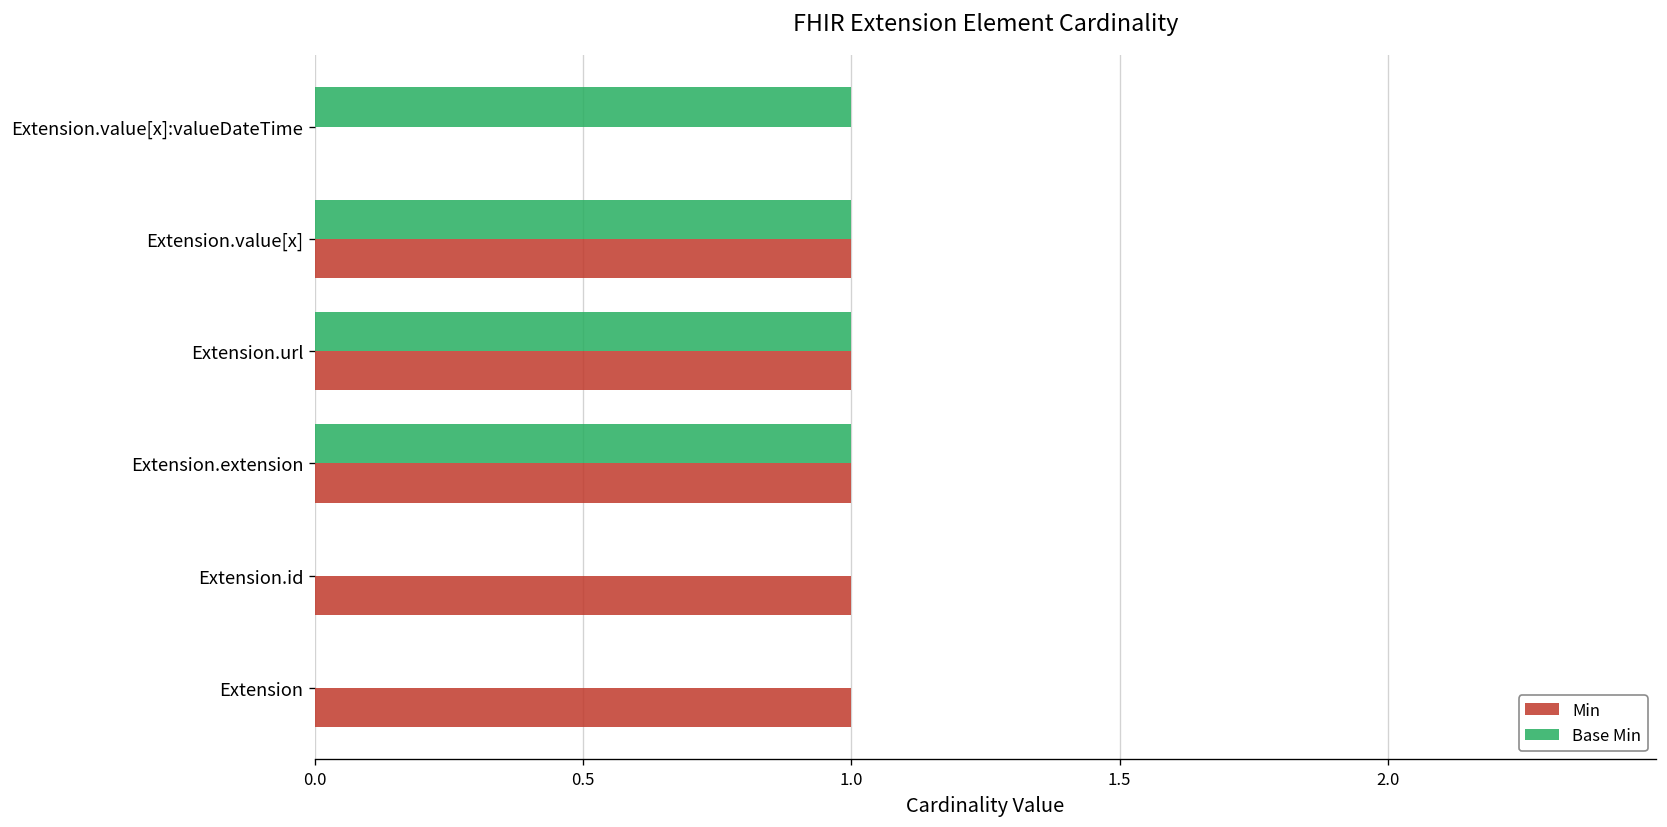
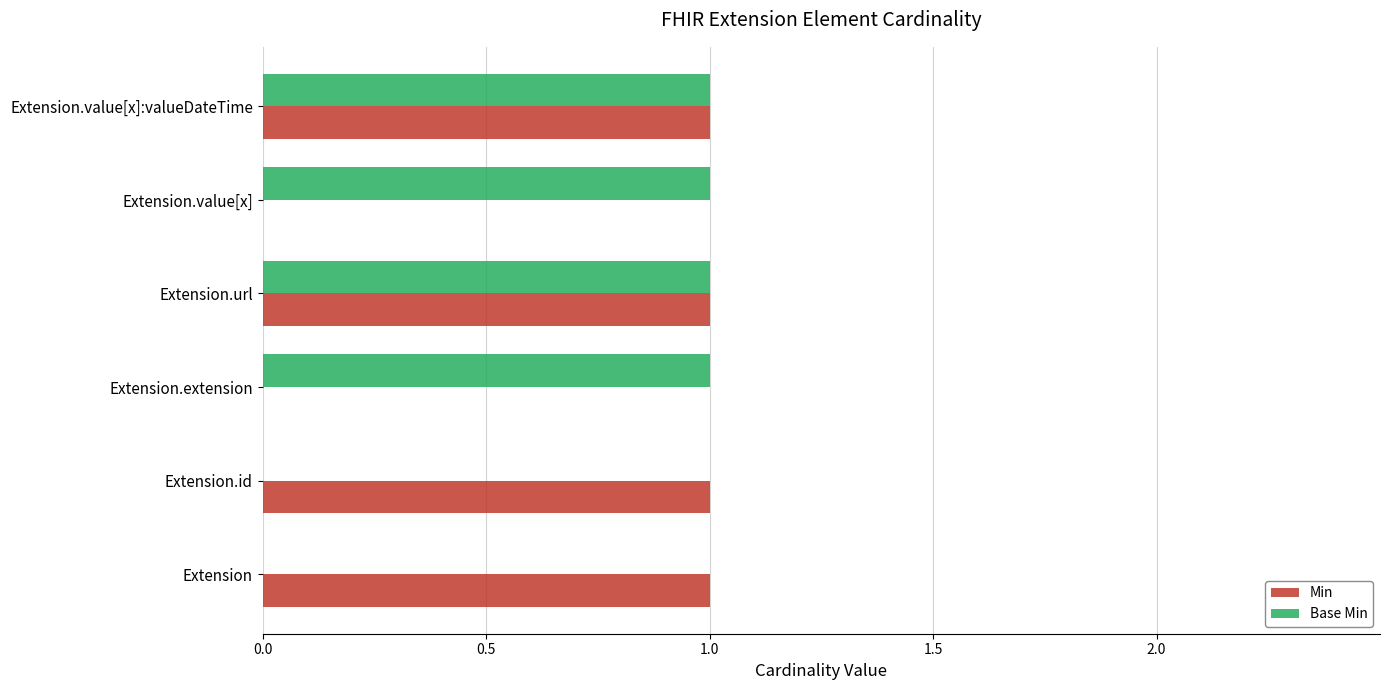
  {
    "Min": {
-     "Extension.value[x]:valueDateTime": 0,
-     "Extension.value[x]": 1,
+     "Extension.value[x]:valueDateTime": 1,
+     "Extension.value[x]": 0,
      "Extension.url": 1,
-     "Extension.extension": 1,
+     "Extension.extension": 0,
      "Extension.id": 1,
      "Extension": 1
    },
    "Base Min": {
      "Extension.value[x]:valueDateTime": 1,
      "Extension.value[x]": 1,
      "Extension.url": 1,
      "Extension.extension": 1,
      "Extension.id": 0,
      "Extension": 0
    }
  }
